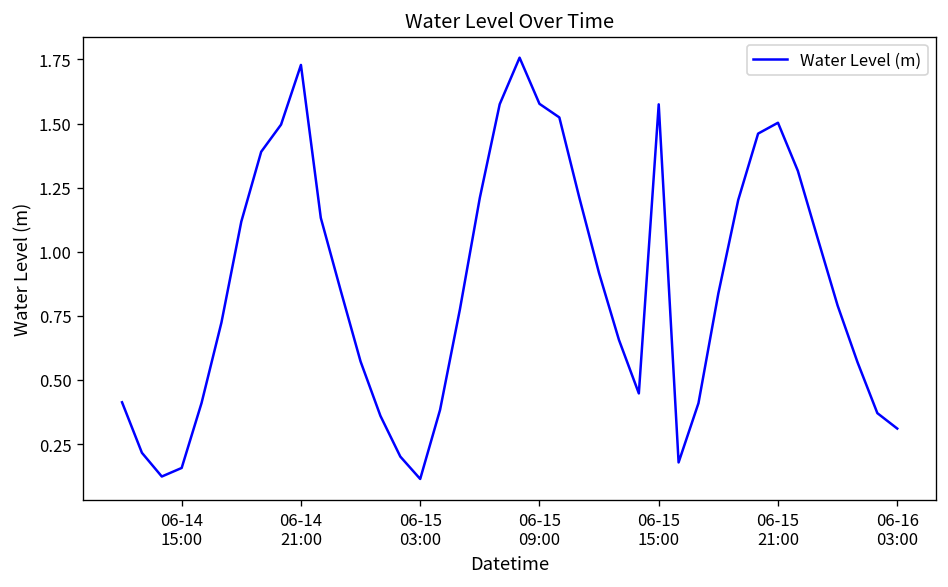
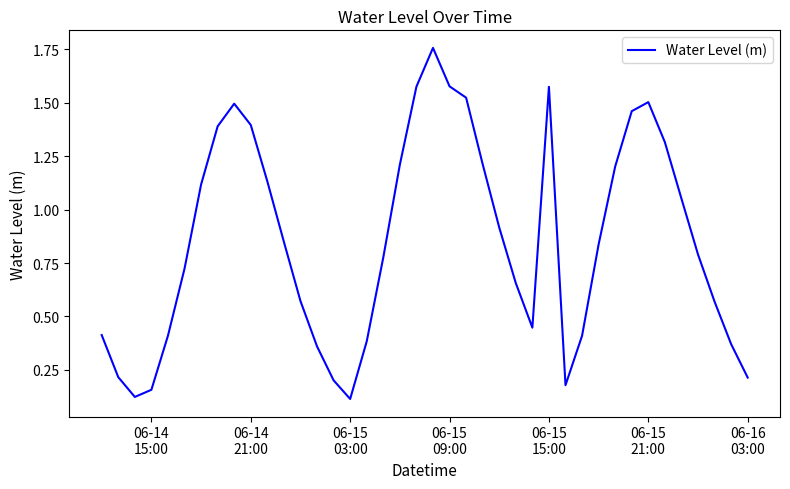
  {
    "06-14 15:00": 0.16,
-   "06-14 21:00": 1.73,
+   "06-14 21:00": 1.40,
    "06-15 03:00": 0.11,
    "06-15 09:00": 1.58,
    "06-15 15:00": 1.57,
    "06-15 21:00": 1.50,
-   "06-16 03:00": 0.31
+   "06-16 03:00": 0.21
  }
